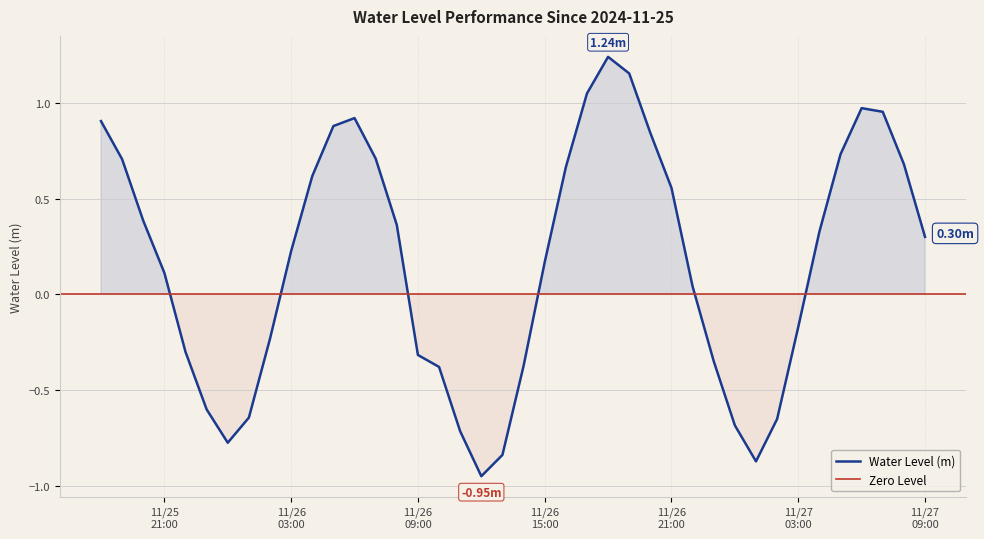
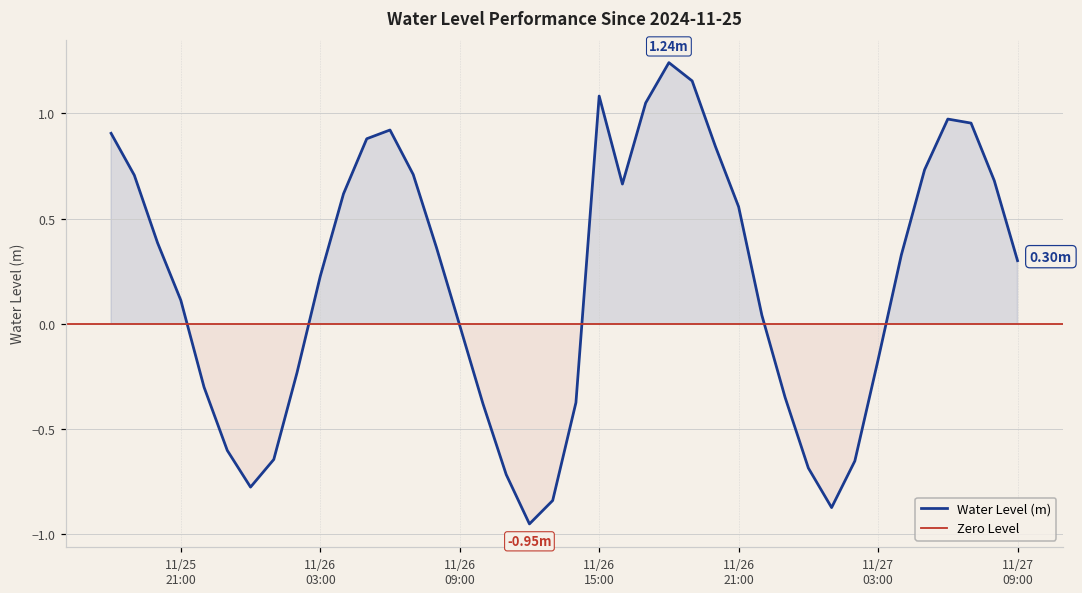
  {
    "11/25 21:00": 0.11,
    "11/26 03:00": 0.23,
-   "11/26 09:00": -0.32,
-   "11/26 15:00": 0.17,
+   "11/26 09:00": -0.01,
+   "11/26 15:00": 1.08,
    "11/26 21:00": 0.56,
    "11/27 03:00": -0.17
  }
